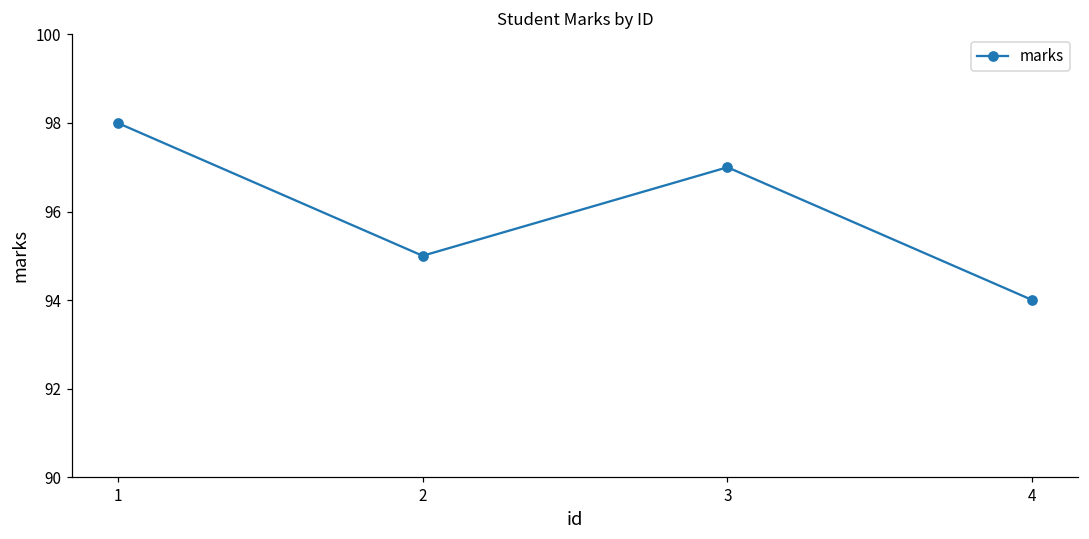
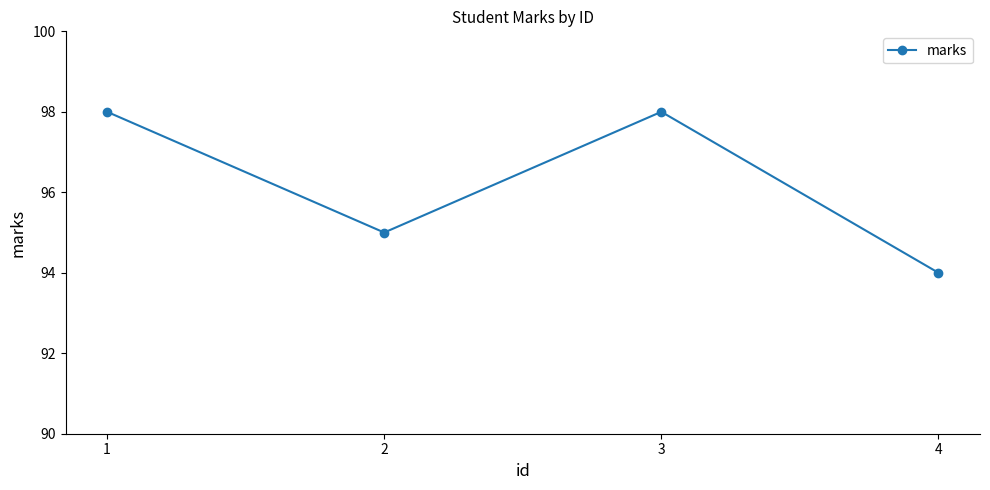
  {
    "1": 98,
    "2": 95,
-   "3": 97,
+   "3": 98,
    "4": 94
  }
